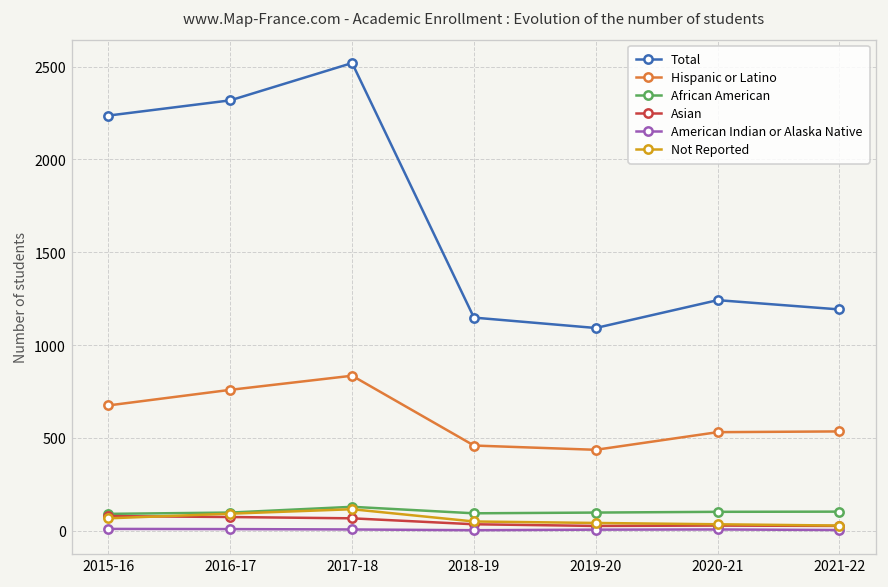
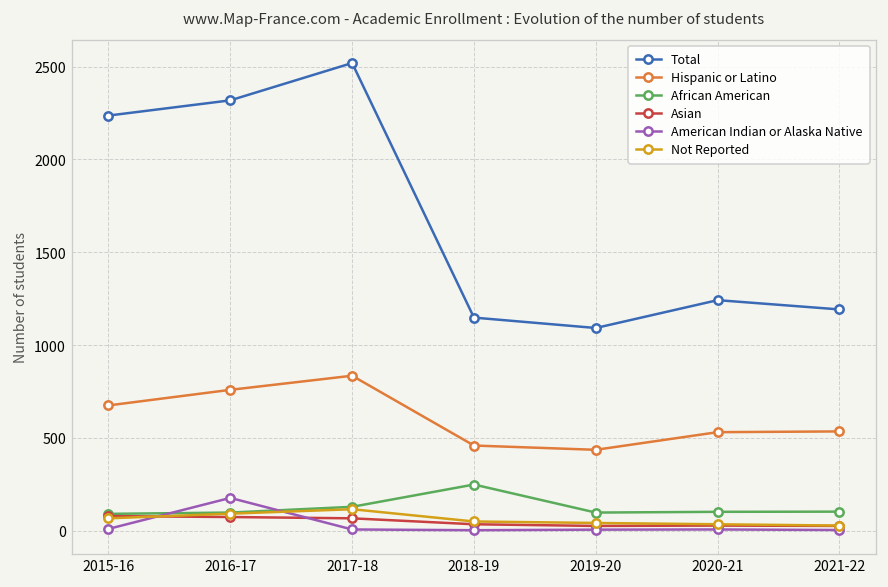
  {
    "Total": {
      "2015-16": 2240,
      "2016-17": 2320,
      "2017-18": 2520,
      "2018-19": 1150,
      "2019-20": 1090,
      "2020-21": 1240,
      "2021-22": 1190
    },
    "African American": {
-     "2018-19": 90,
+     "2018-19": 250,
      "2019-20": 100,
      "2020-21": 100,
      "2021-22": 100
    },
    "Asian": {
      "2016-17": 70,
      "2017-18": 70
    },
    "American Indian or Alaska Native": {
      "2015-16": 10,
-     "2016-17": 10,
+     "2016-17": 180,
      "2017-18": 10,
      "2018-19": 0,
      "2019-20": 10,
      "2020-21": 10,
      "2021-22": 0
    }
  }
